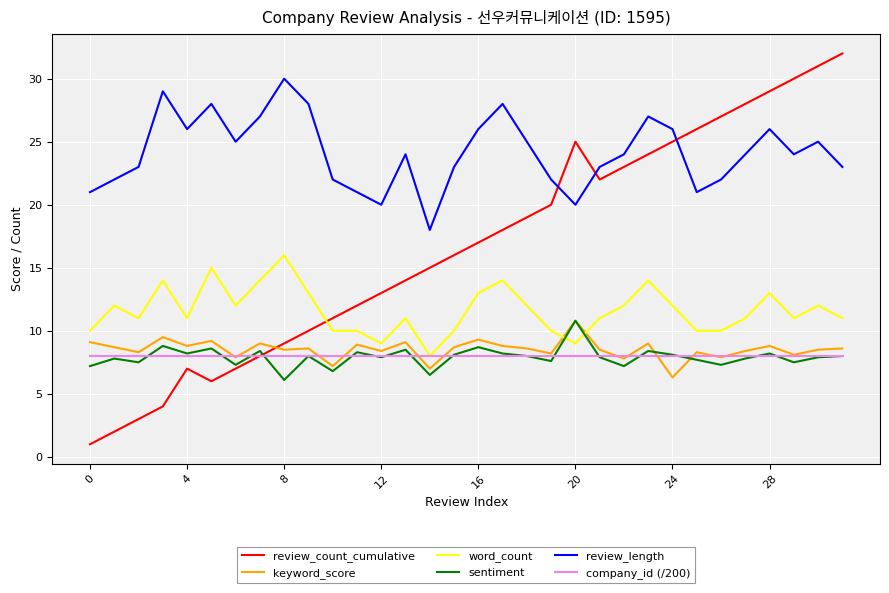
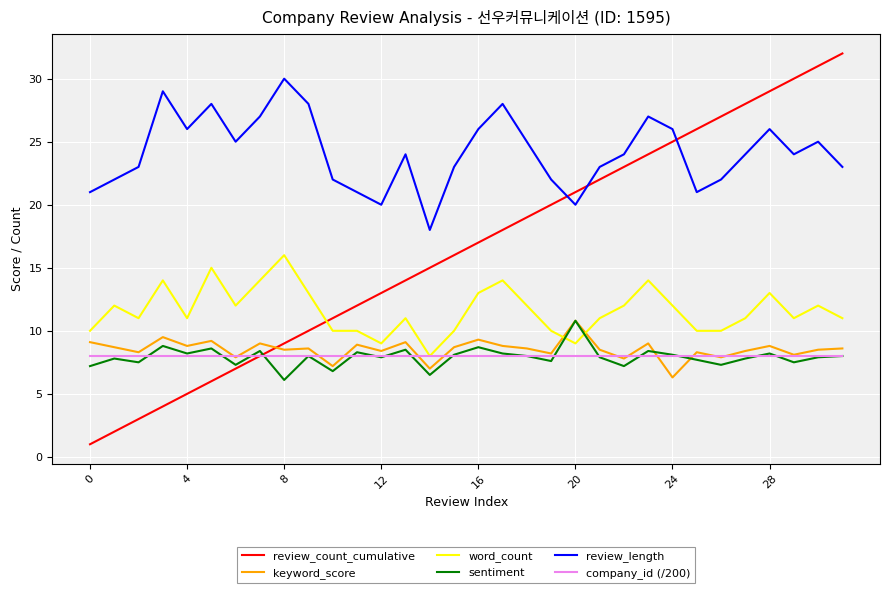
  {
    "review_count_cumulative": {
      "0": 1,
-     "4": 7,
+     "4": 5,
      "8": 9,
      "12": 13,
      "16": 17,
-     "20": 25,
+     "20": 21,
      "24": 25,
      "28": 29
    },
    "keyword_score": {
      "0": 9,
      "4": 8.8,
      "8": 8.5,
      "12": 8.4,
      "16": 9.3,
      "24": 6.3,
      "28": 8.8
    },
    "word_count": {
      "0": 10,
      "4": 11,
      "8": 16,
      "12": 9,
      "16": 13,
      "20": 9,
      "24": 12,
      "28": 13
    },
    "sentiment": {
      "0": 7.2,
      "4": 8.2,
      "8": 6,
      "16": 8.7,
      "28": 8.2
    },
    "review_length": {
      "0": 21,
      "4": 26,
      "8": 30,
      "12": 20,
      "16": 26,
      "20": 20,
      "24": 26,
      "28": 26
    },
    "company_id (/200)": {
      "0": 8,
      "4": 8,
      "8": 8,
      "16": 8,
      "20": 8,
      "28": 8
    }
  }
